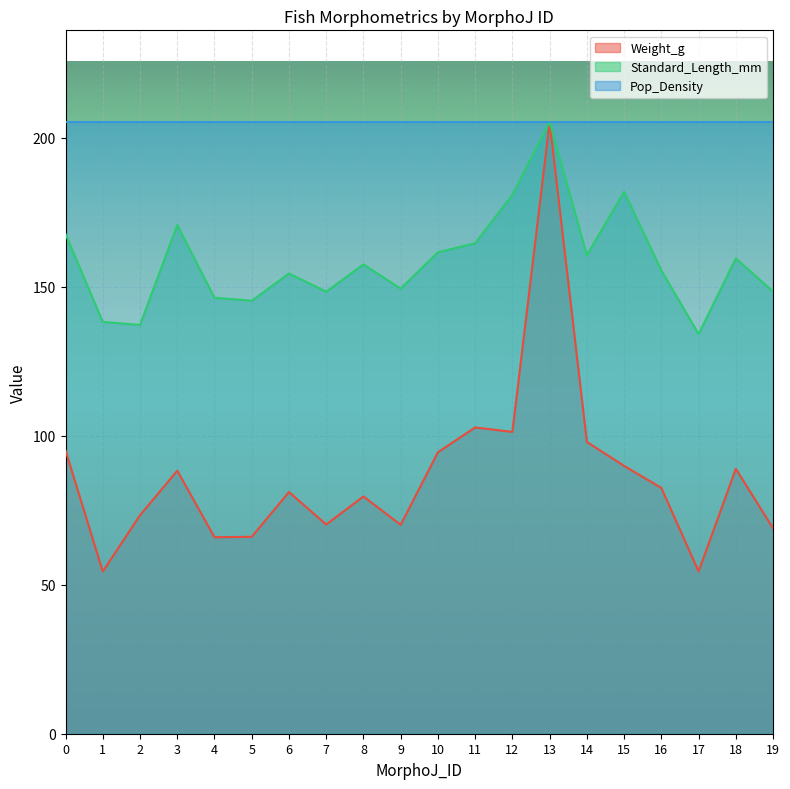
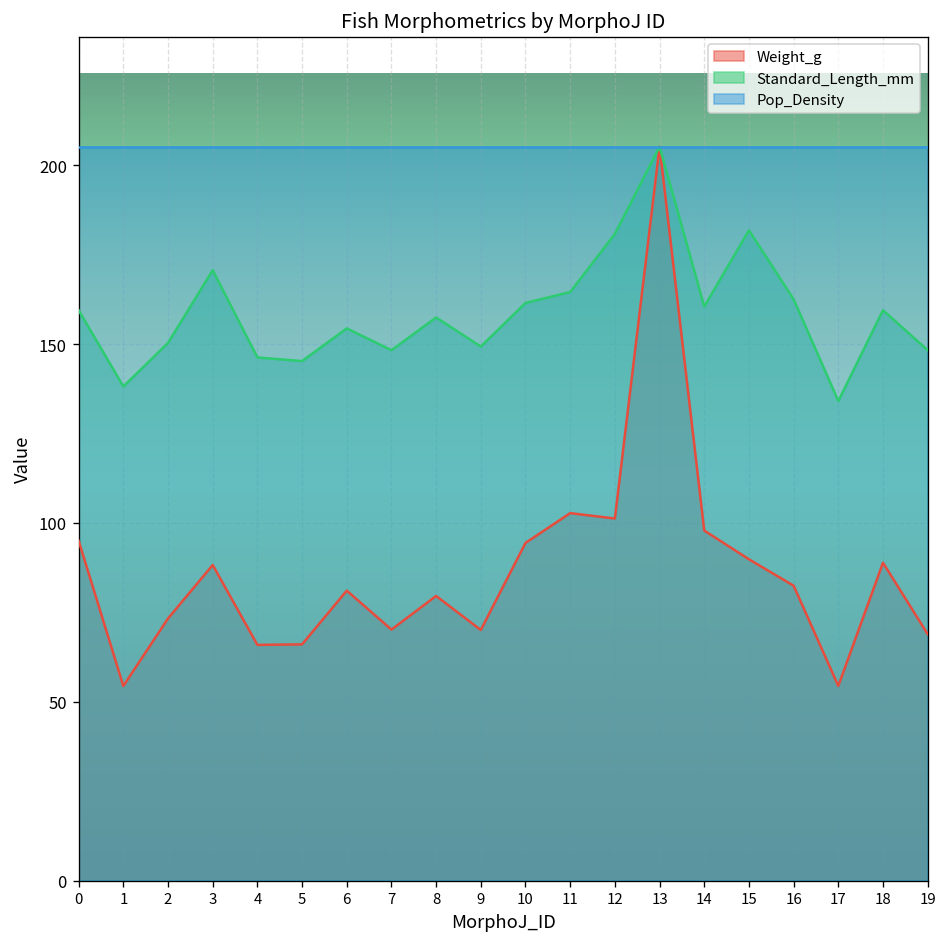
  {
    "Weight_g": {
      "0": 95,
      "1": 54,
      "2": 73,
      "3": 88,
      "4": 66,
      "5": 66,
      "6": 81,
      "7": 70,
      "8": 80,
      "9": 70,
      "10": 94,
      "11": 103,
      "12": 101,
      "14": 98,
      "15": 90,
      "16": 82,
      "17": 54,
      "18": 89,
      "19": 69
    },
    "Standard_Length_mm": {
-     "0": 168,
+     "0": 159,
      "1": 138,
-     "2": 137,
+     "2": 150,
      "3": 171,
      "4": 146,
      "5": 145,
      "6": 154,
      "7": 148,
      "8": 157,
      "9": 149,
      "10": 162,
      "11": 165,
      "12": 181,
      "14": 161,
      "15": 182,
-     "16": 155,
+     "16": 163,
      "17": 134,
      "18": 159,
      "19": 148
    },
    "Pop_Density": {
      "0": 205,
      "1": 205,
      "2": 205,
      "3": 205,
      "4": 205,
      "5": 205,
      "6": 205,
      "7": 205,
      "8": 205,
      "9": 205,
      "10": 205,
      "11": 205,
      "12": 205,
      "14": 205,
      "15": 205,
      "16": 205,
      "17": 205,
      "18": 205,
      "19": 205
    }
  }
